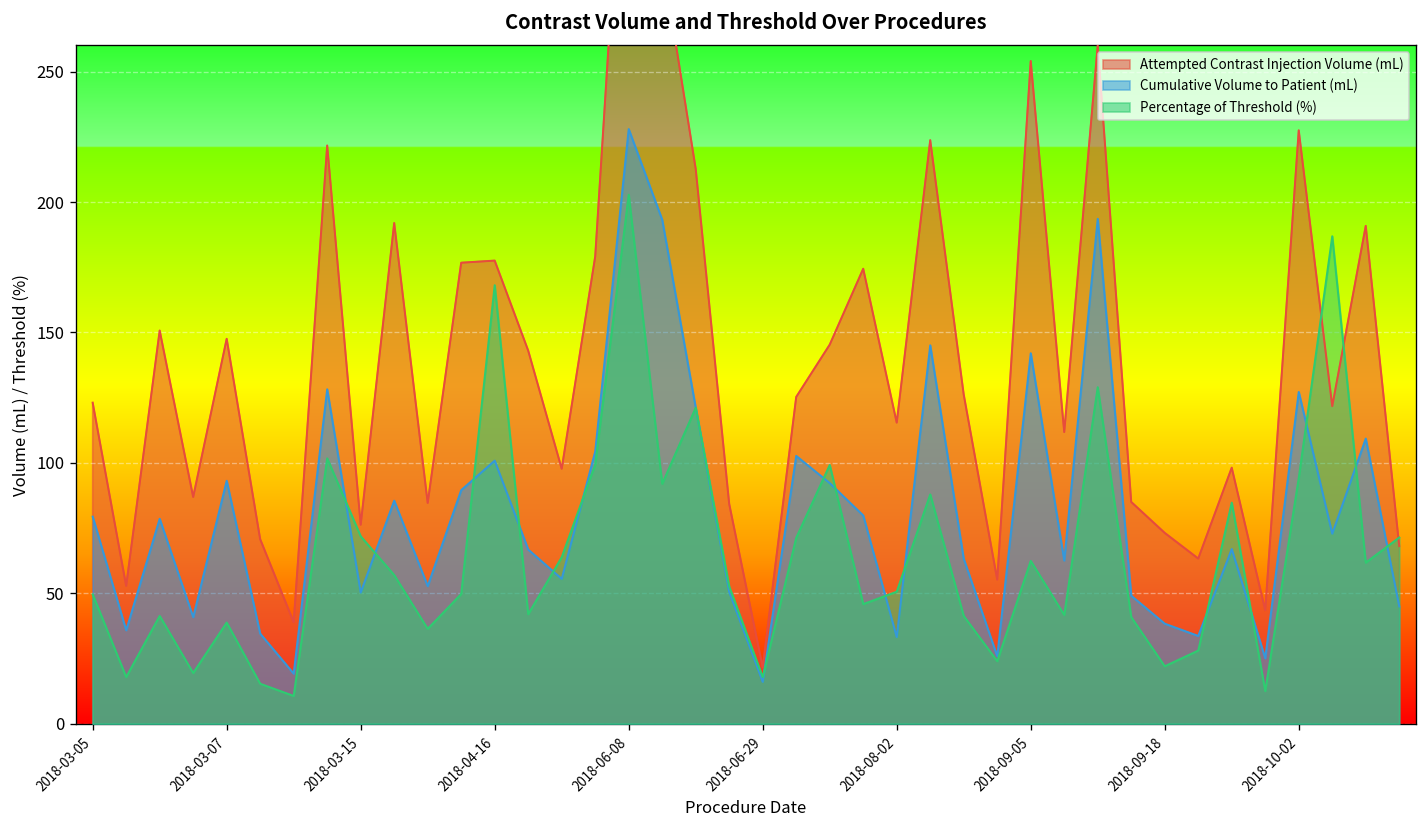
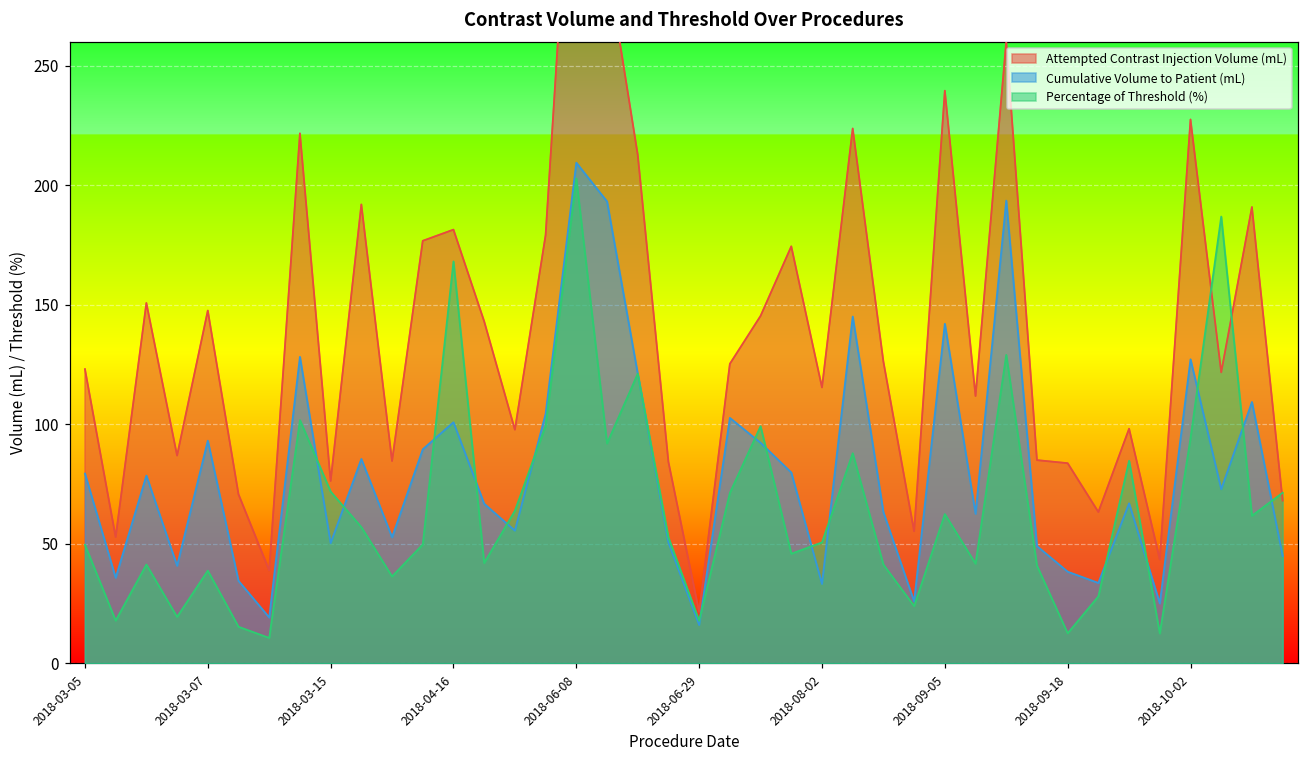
  {
    "Attempted Contrast Injection Volume (mL)": {
      "2018-03-05": 123,
-     "2018-04-16": 178,
+     "2018-04-16": 181,
      "2018-08-02": 115,
-     "2018-09-05": 254,
-     "2018-09-18": 73
+     "2018-09-05": 240,
+     "2018-09-18": 84
    },
    "Cumulative Volume to Patient (mL)": {
      "2018-03-05": 79,
      "2018-04-16": 101,
-     "2018-06-08": 228,
+     "2018-06-08": 209,
      "2018-08-02": 33,
      "2018-09-05": 142,
      "2018-09-18": 38
    },
    "Percentage of Threshold (%)": {
      "2018-03-05": 50,
      "2018-04-16": 168,
      "2018-06-08": 203,
      "2018-08-02": 51,
      "2018-09-05": 62,
-     "2018-09-18": 22
+     "2018-09-18": 13
    }
  }
